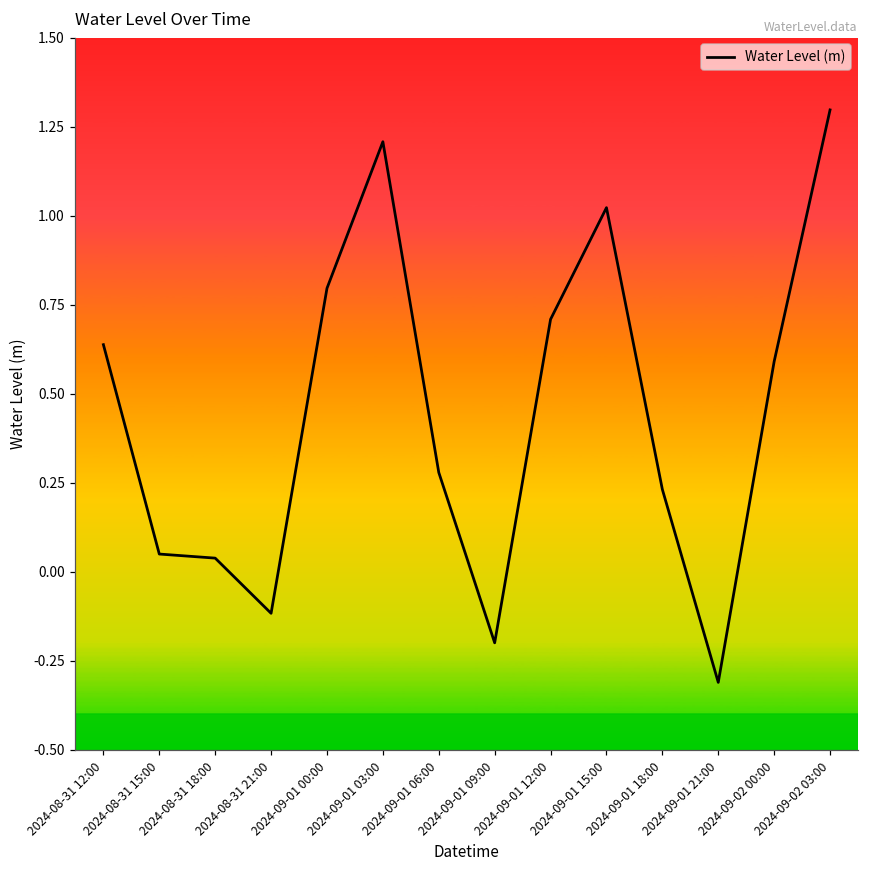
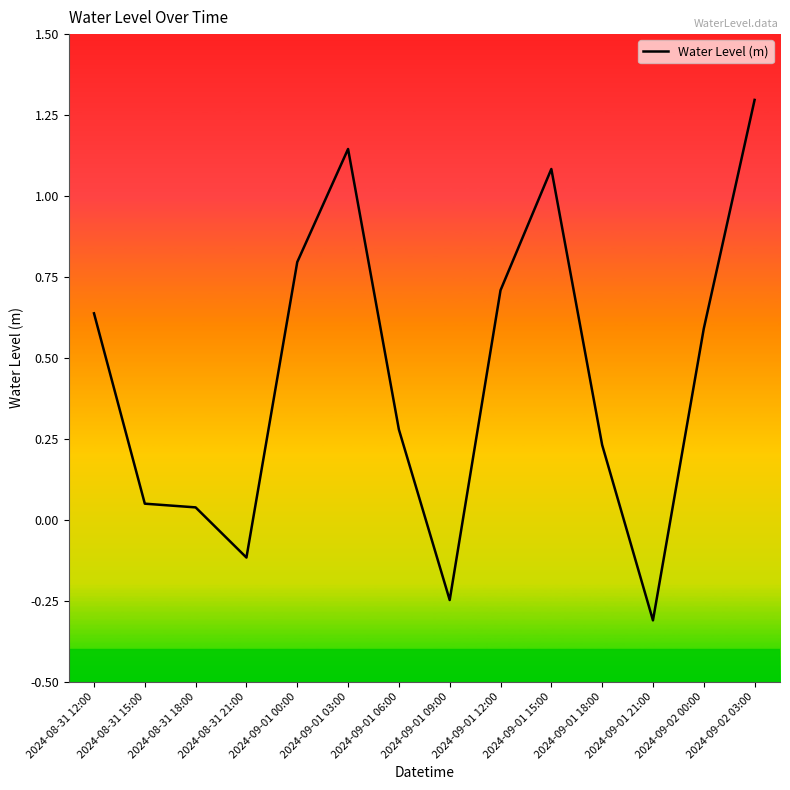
  {
    "2024-08-31 12:00": 0.64,
    "2024-08-31 15:00": 0.05,
    "2024-08-31 18:00": 0.04,
    "2024-08-31 21:00": -0.12,
    "2024-09-01 00:00": 0.80,
-   "2024-09-01 03:00": 1.21,
+   "2024-09-01 03:00": 1.15,
    "2024-09-01 06:00": 0.28,
-   "2024-09-01 09:00": -0.20,
+   "2024-09-01 09:00": -0.25,
    "2024-09-01 12:00": 0.71,
-   "2024-09-01 15:00": 1.02,
+   "2024-09-01 15:00": 1.08,
    "2024-09-01 18:00": 0.23,
    "2024-09-01 21:00": -0.31,
    "2024-09-02 00:00": 0.59,
    "2024-09-02 03:00": 1.30
  }
